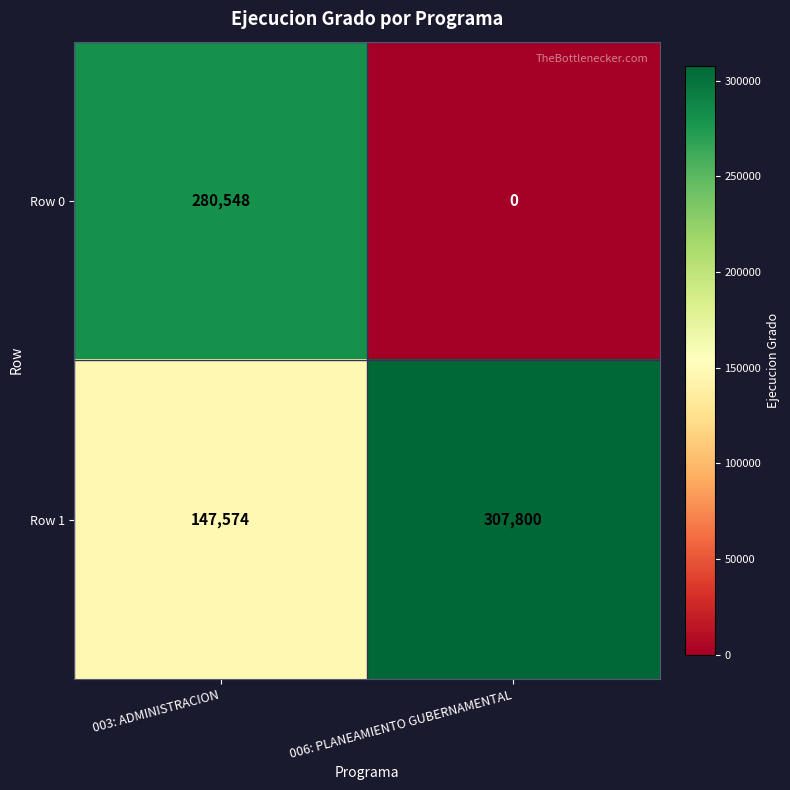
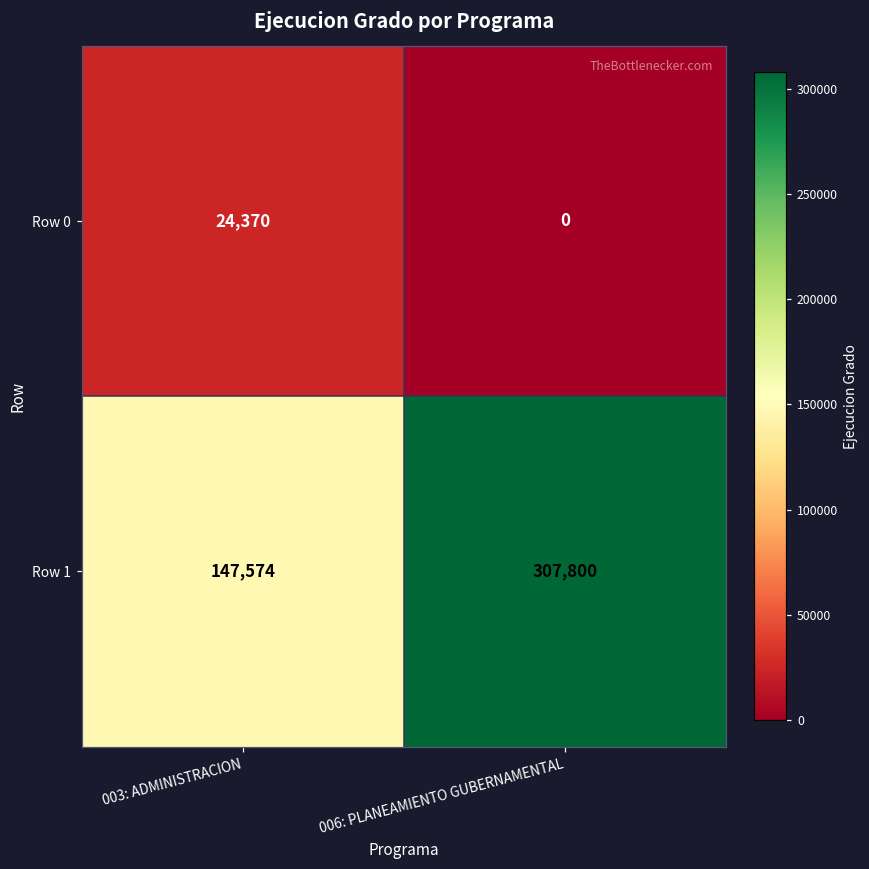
  {
    "Row 0": {
-     "003: ADMINISTRACION": "280,548"
+     "003: ADMINISTRACION": "24,370"
    },
    "Row 1": {
      "003: ADMINISTRACION": "147,574",
      "006: PLANEAMIENTO GUBERNAMENTAL": "307,800"
    }
  }
